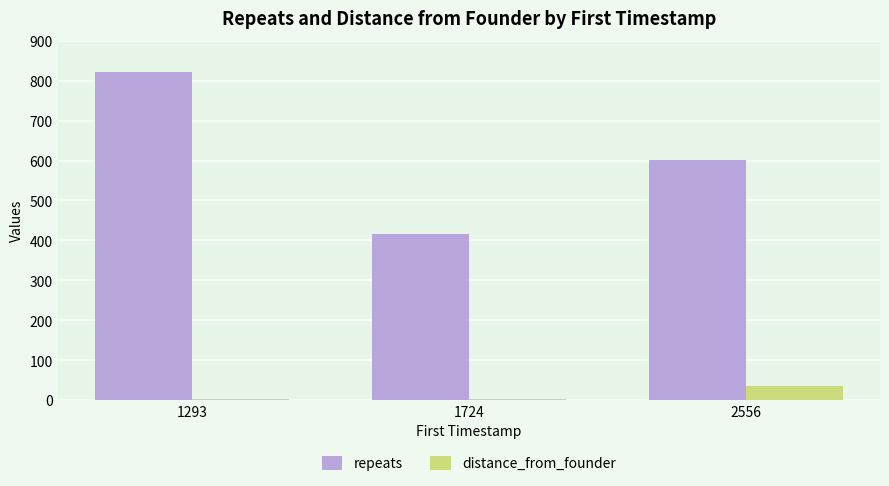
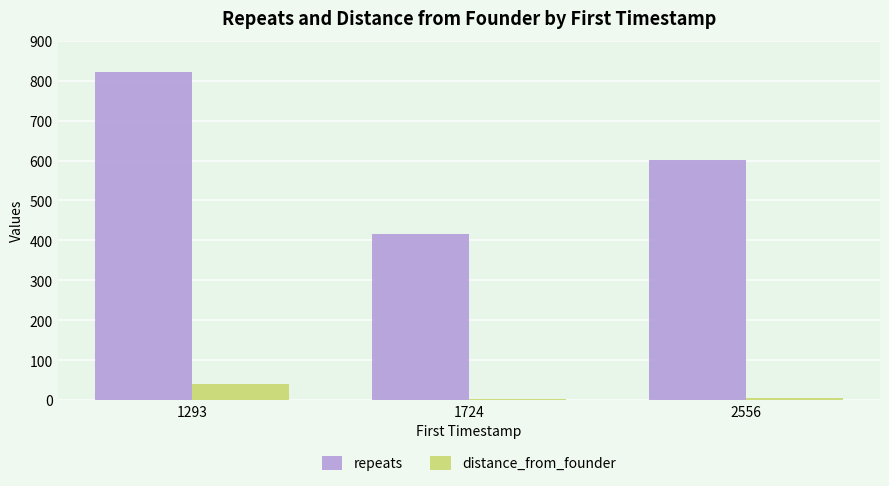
  {
    "repeats": {
      "1293": 820,
      "1724": 420,
      "2556": 600
    },
    "distance_from_founder": {
-     "1293": 0,
-     "2556": 40
+     "1293": 40,
+     "2556": 0
    }
  }
